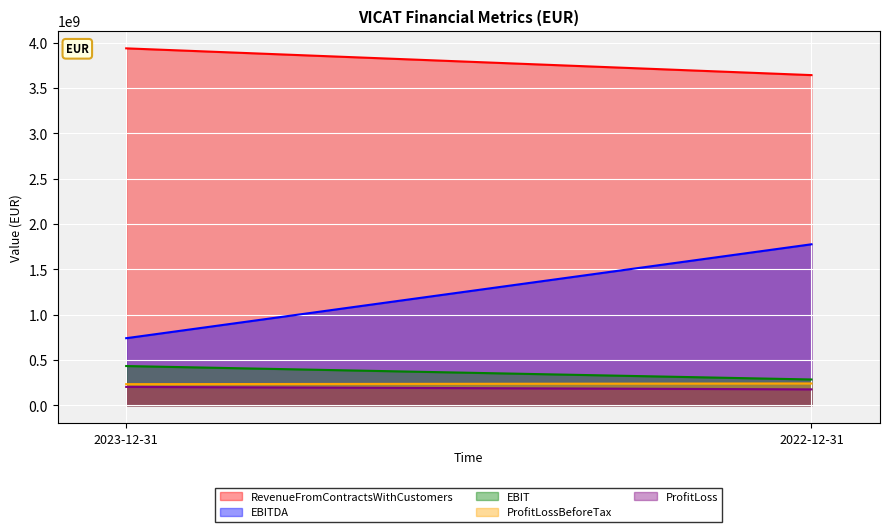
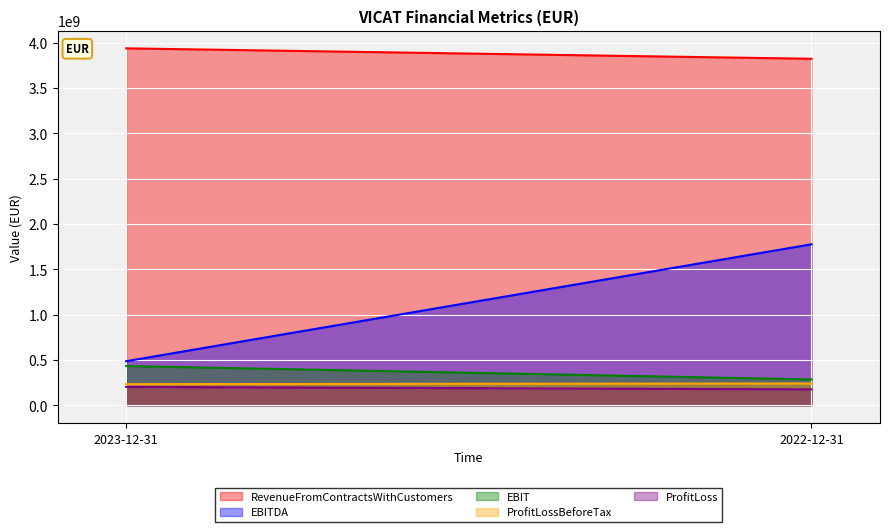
  {
    "RevenueFromContractsWithCustomers": {
      "2023-12-31": 3900000000,
-     "2022-12-31": 3600000000
+     "2022-12-31": 3800000000
    },
    "EBITDA": {
-     "2023-12-31": 700000000,
+     "2023-12-31": 500000000,
      "2022-12-31": 1800000000
    },
    "EBIT": {
      "2023-12-31": 400000000,
      "2022-12-31": 300000000
    },
    "ProfitLossBeforeTax": {
      "2023-12-31": 200000000,
      "2022-12-31": 200000000
    },
    "ProfitLoss": {
      "2023-12-31": 200000000,
      "2022-12-31": 200000000
    }
  }
